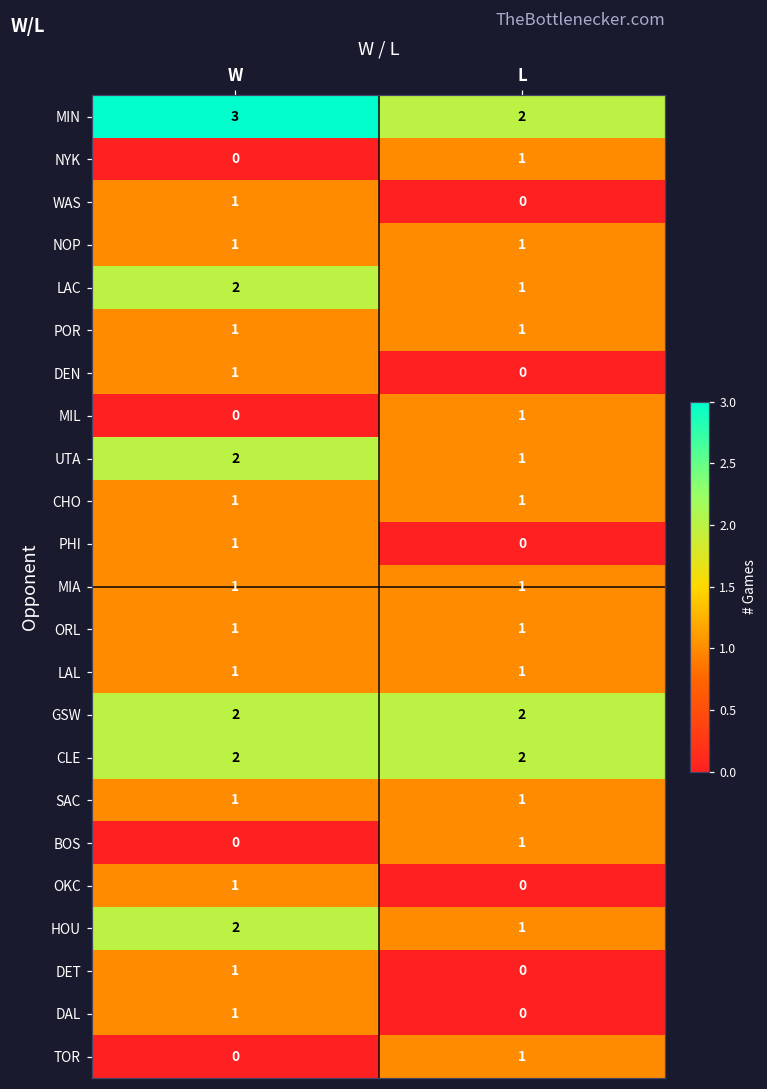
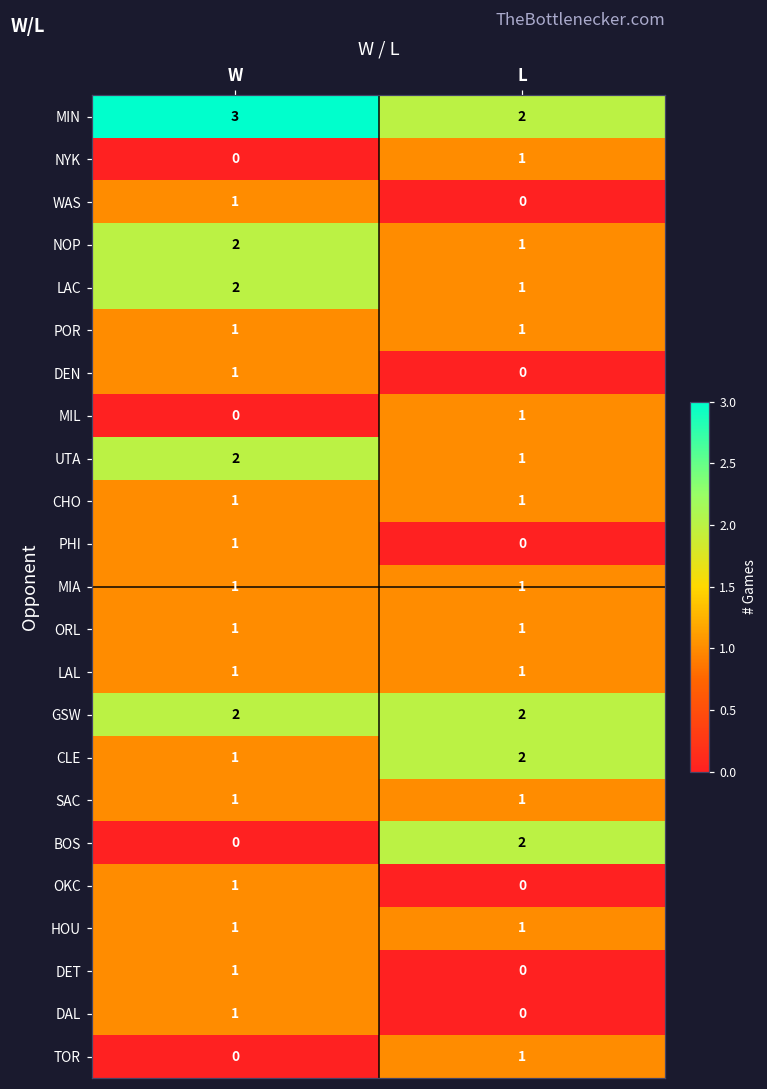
  {
    "MIN": {
      "W": 3,
      "L": 2
    },
    "NYK": {
      "W": 0,
      "L": 1
    },
    "WAS": {
      "W": 1,
      "L": 0
    },
    "NOP": {
-     "W": 1,
+     "W": 2,
      "L": 1
    },
    "LAC": {
      "W": 2,
      "L": 1
    },
    "POR": {
      "W": 1,
      "L": 1
    },
    "DEN": {
      "W": 1,
      "L": 0
    },
    "MIL": {
      "W": 0,
      "L": 1
    },
    "UTA": {
      "W": 2,
      "L": 1
    },
    "CHO": {
      "W": 1,
      "L": 1
    },
    "PHI": {
      "W": 1,
      "L": 0
    },
    "MIA": {
      "W": 1,
      "L": 1
    },
    "ORL": {
      "W": 1,
      "L": 1
    },
    "LAL": {
      "W": 1,
      "L": 1
    },
    "GSW": {
      "W": 2,
      "L": 2
    },
    "CLE": {
-     "W": 2,
+     "W": 1,
      "L": 2
    },
    "SAC": {
      "W": 1,
      "L": 1
    },
    "BOS": {
      "W": 0,
-     "L": 1
+     "L": 2
    },
    "OKC": {
      "W": 1,
      "L": 0
    },
    "HOU": {
-     "W": 2,
+     "W": 1,
      "L": 1
    },
    "DET": {
      "W": 1,
      "L": 0
    },
    "DAL": {
      "W": 1,
      "L": 0
    },
    "TOR": {
      "W": 0,
      "L": 1
    }
  }
